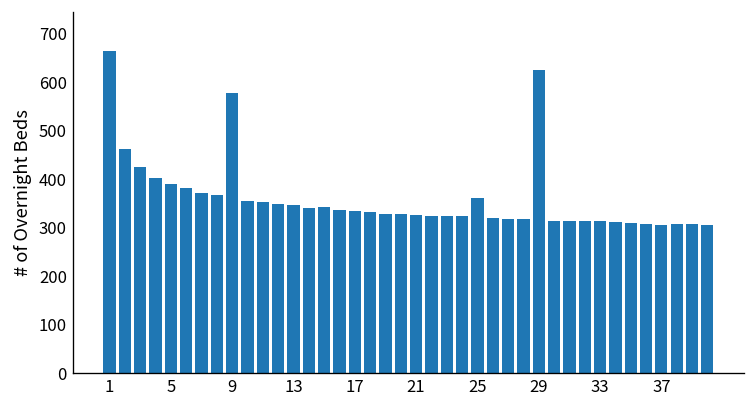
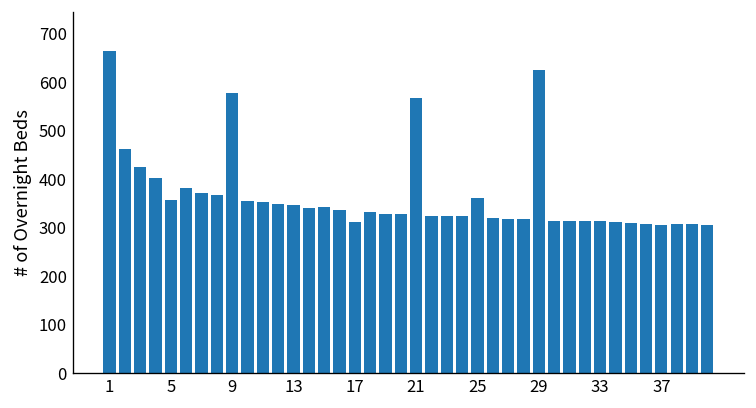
  {
    "1": 660,
-   "5": 390,
+   "5": 360,
    "9": 580,
    "13": 350,
-   "17": 330,
-   "21": 330,
+   "17": 310,
+   "21": 570,
    "25": 360,
    "29": 620,
    "33": 310,
    "37": 310
  }
